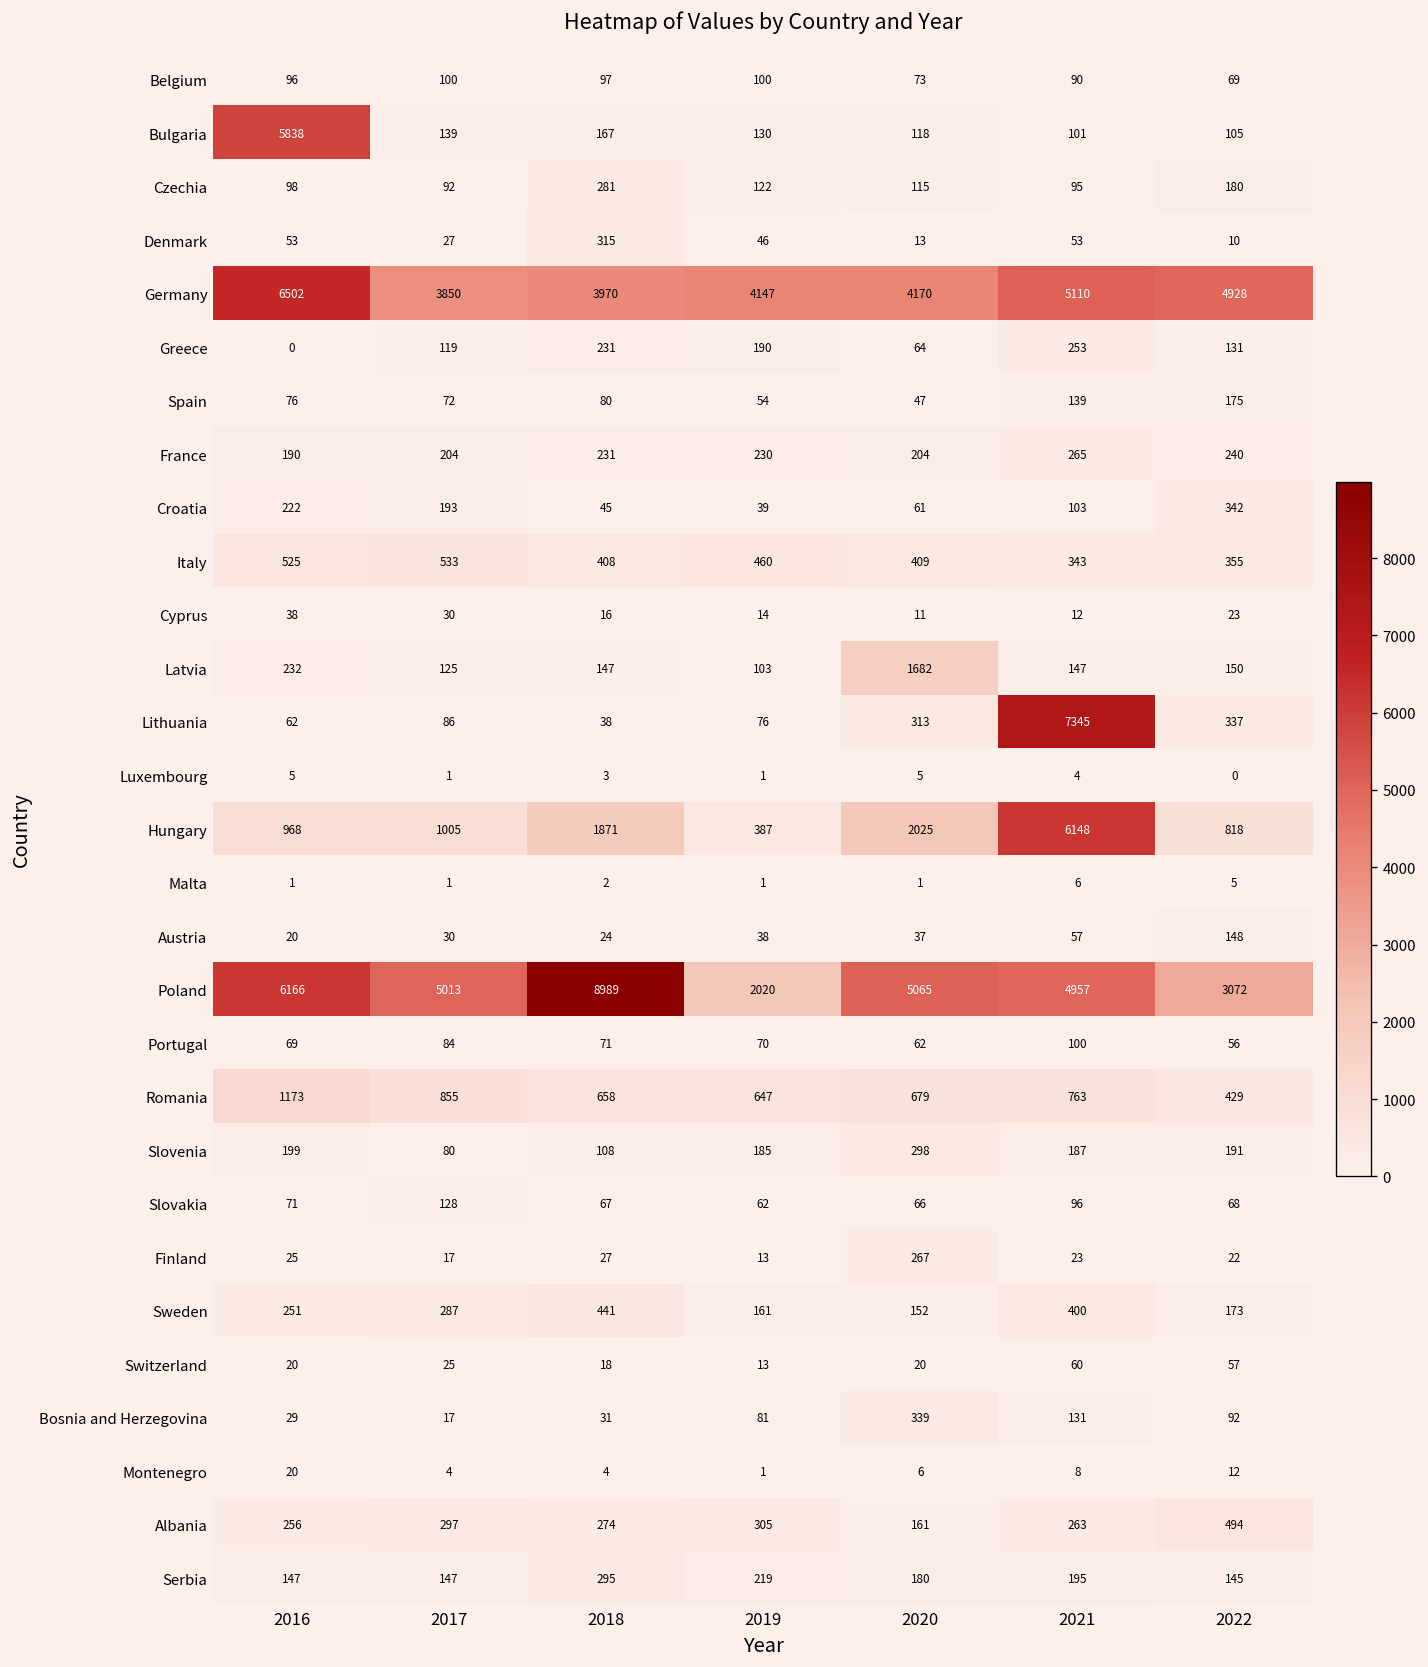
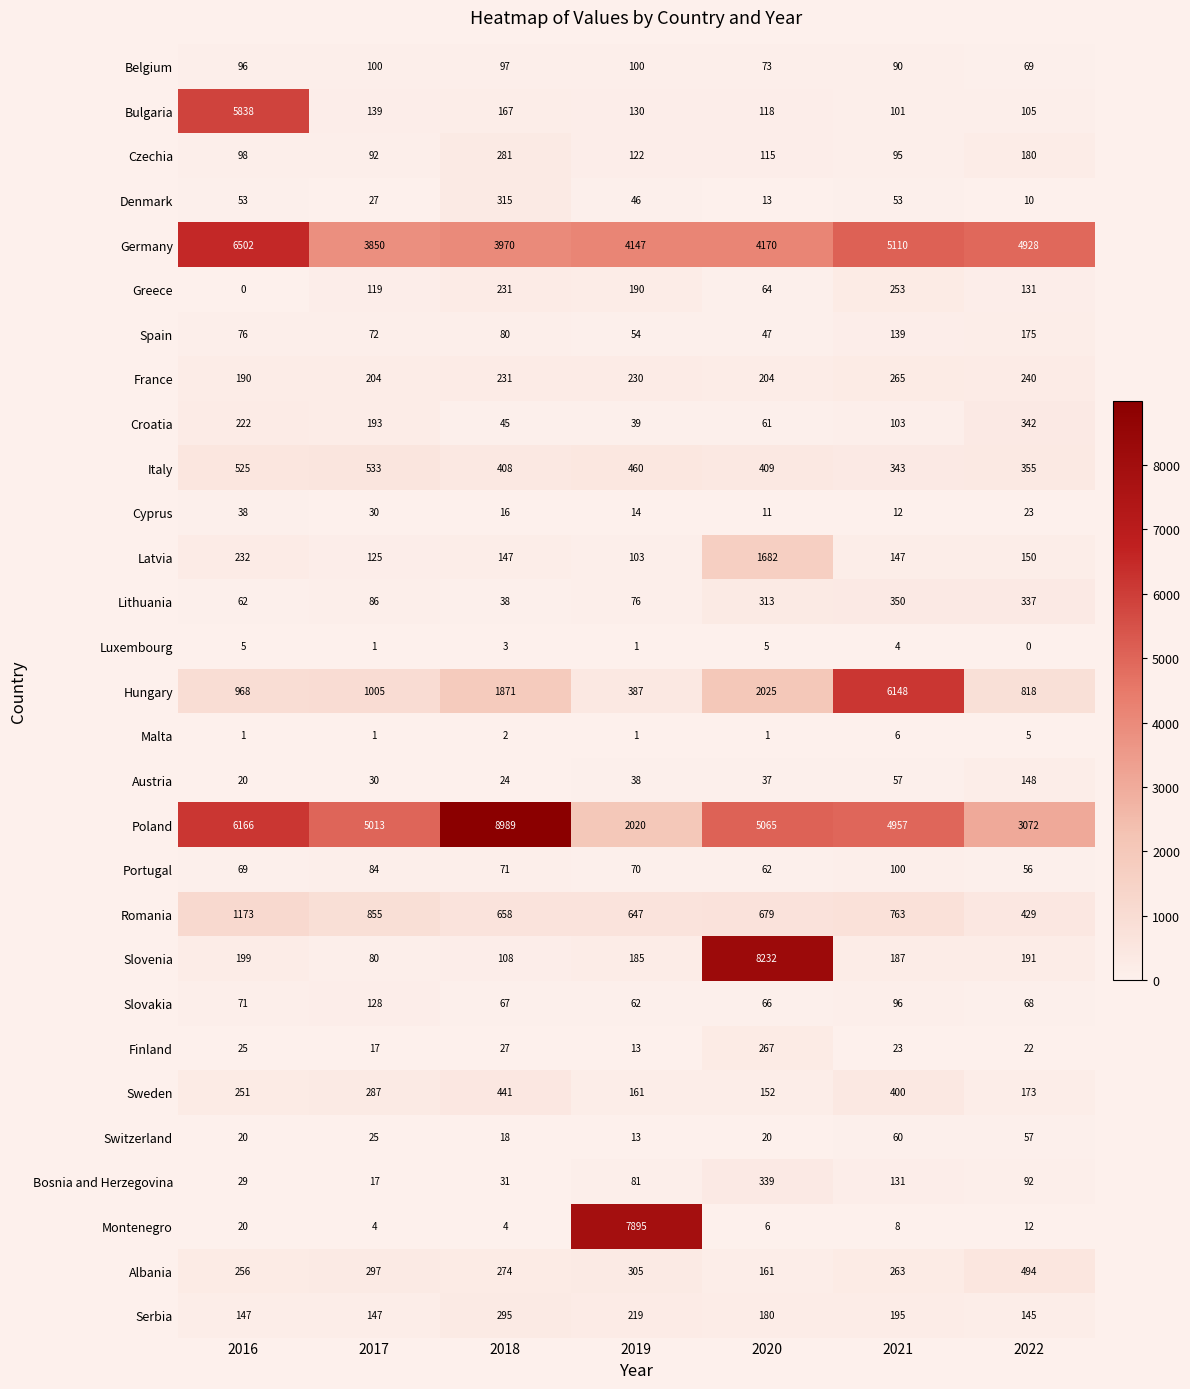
  {
    "Lithuania": {
      "2016": 62,
      "2017": 86,
      "2018": 38,
      "2019": 76,
      "2020": 313,
-     "2021": 7345,
+     "2021": 350,
      "2022": 337
    },
    "Slovenia": {
      "2016": 199,
      "2017": 80,
      "2018": 108,
      "2019": 185,
-     "2020": 298,
+     "2020": 8232,
      "2021": 187,
      "2022": 191
    },
    "Montenegro": {
      "2016": 20,
      "2017": 4,
      "2018": 4,
-     "2019": 1,
+     "2019": 7895,
      "2020": 6,
      "2021": 8,
      "2022": 12
    }
  }
